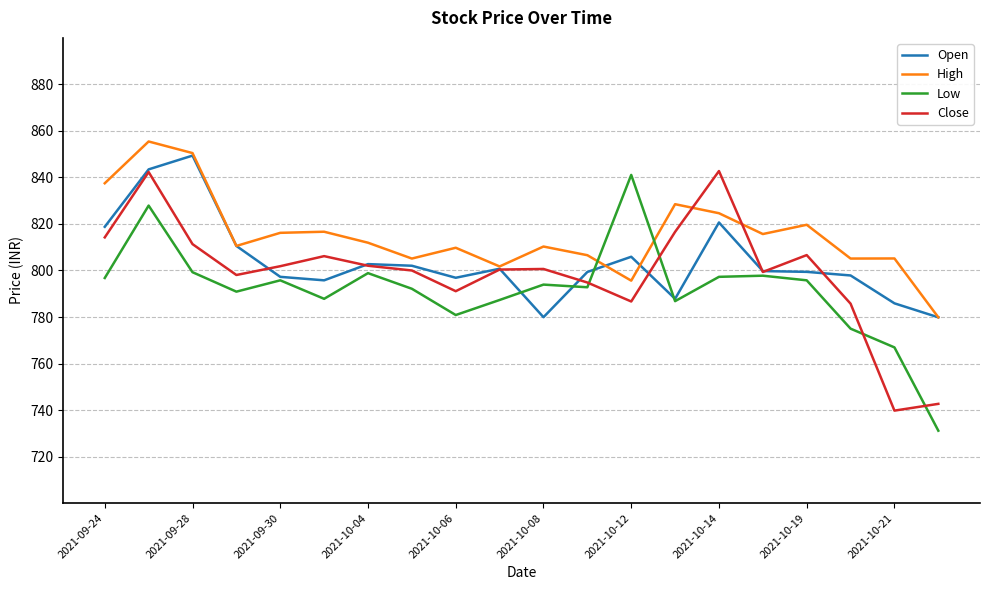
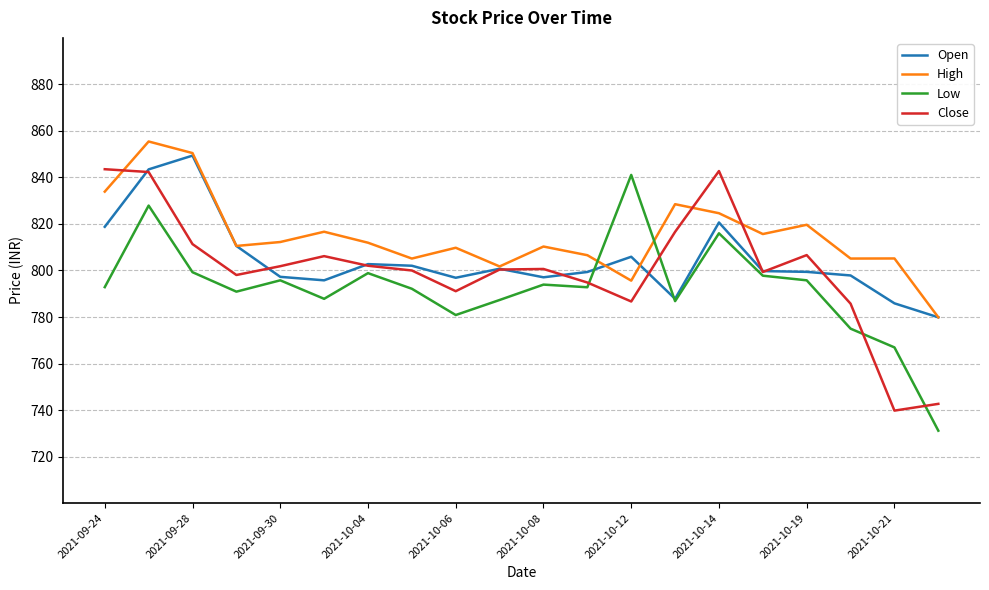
  {
    "Open": {
      "2021-09-24": 819,
      "2021-09-30": 797,
      "2021-10-06": 797,
-     "2021-10-08": 780,
+     "2021-10-08": 797,
      "2021-10-12": 806,
      "2021-10-14": 821,
      "2021-10-19": 799,
      "2021-10-21": 786
    },
    "High": {
-     "2021-09-24": 838,
-     "2021-09-30": 816,
+     "2021-09-24": 834,
+     "2021-09-30": 812,
      "2021-10-04": 812,
      "2021-10-06": 810,
      "2021-10-08": 810,
      "2021-10-12": 796,
      "2021-10-14": 825,
      "2021-10-19": 820,
      "2021-10-21": 805
    },
    "Low": {
-     "2021-09-24": 797,
+     "2021-09-24": 793,
      "2021-09-28": 799,
      "2021-09-30": 796,
      "2021-10-04": 799,
      "2021-10-06": 781,
      "2021-10-08": 794,
      "2021-10-12": 841,
-     "2021-10-14": 797,
+     "2021-10-14": 816,
      "2021-10-19": 796,
      "2021-10-21": 767
    },
    "Close": {
-     "2021-09-24": 814,
+     "2021-09-24": 844,
      "2021-09-28": 811,
      "2021-09-30": 802,
      "2021-10-06": 791,
      "2021-10-08": 801,
      "2021-10-12": 787,
      "2021-10-14": 843,
      "2021-10-19": 807,
      "2021-10-21": 740
    }
  }
